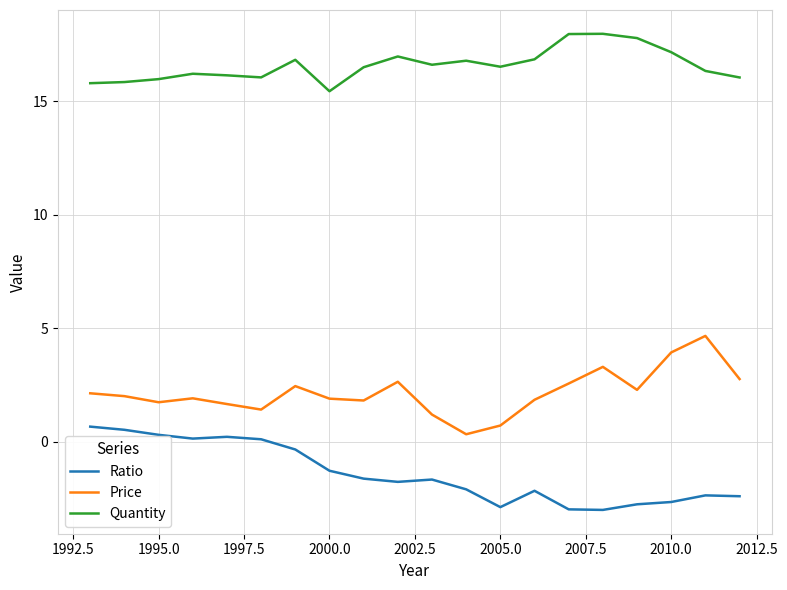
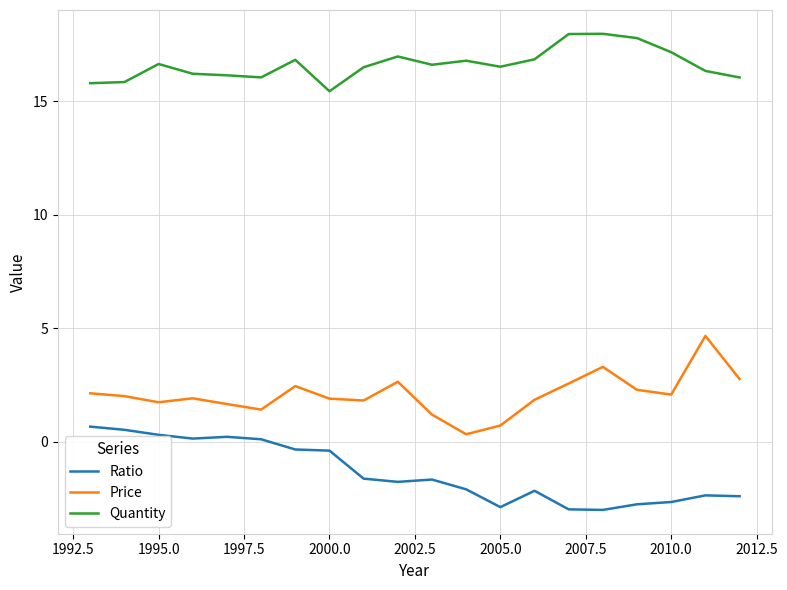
  {
    "Ratio": {
      "1995.0": 0.3,
-     "2000.0": -1.3,
+     "2000.0": -0.4,
      "2005.0": -2.9,
      "2010.0": -2.7
    },
    "Price": {
      "1995.0": 1.7,
      "2000.0": 1.9,
      "2005.0": 0.7,
-     "2010.0": 3.9
+     "2010.0": 2.1
    },
    "Quantity": {
-     "1995.0": 16.0,
+     "1995.0": 16.7,
      "2000.0": 15.4,
      "2005.0": 16.5,
      "2010.0": 17.2
    }
  }
